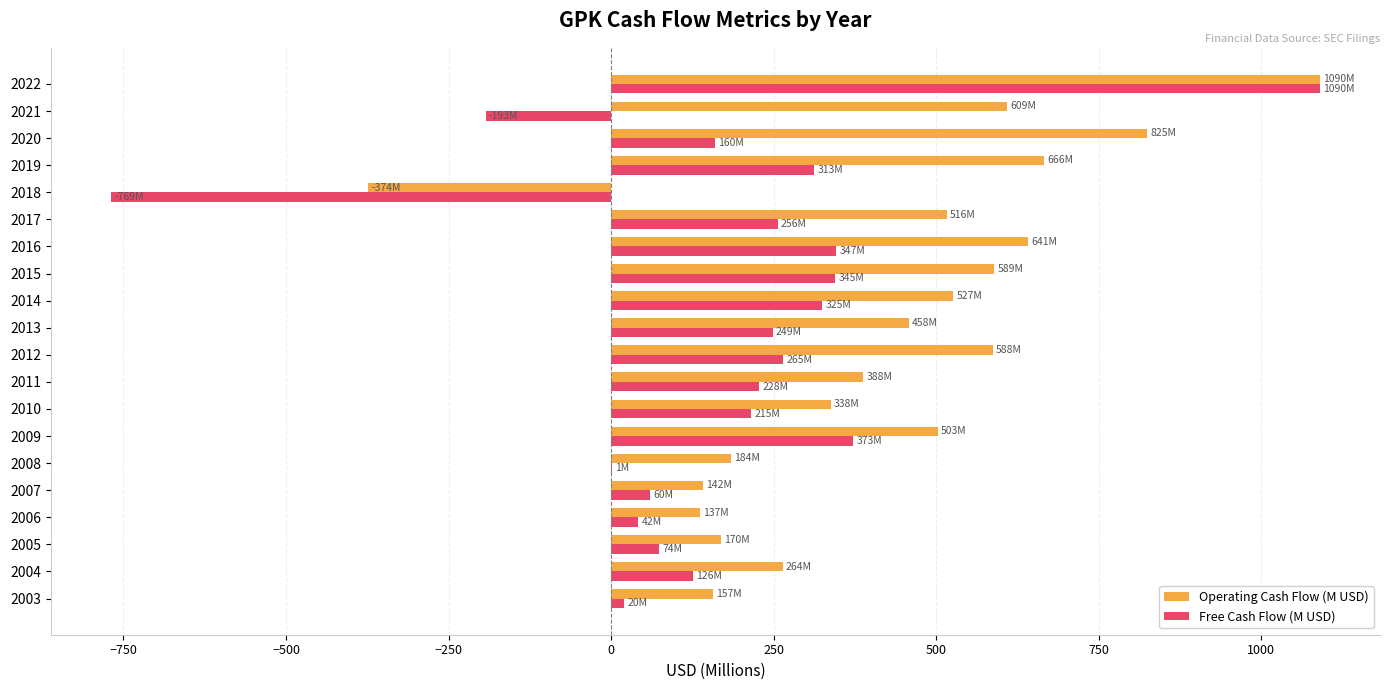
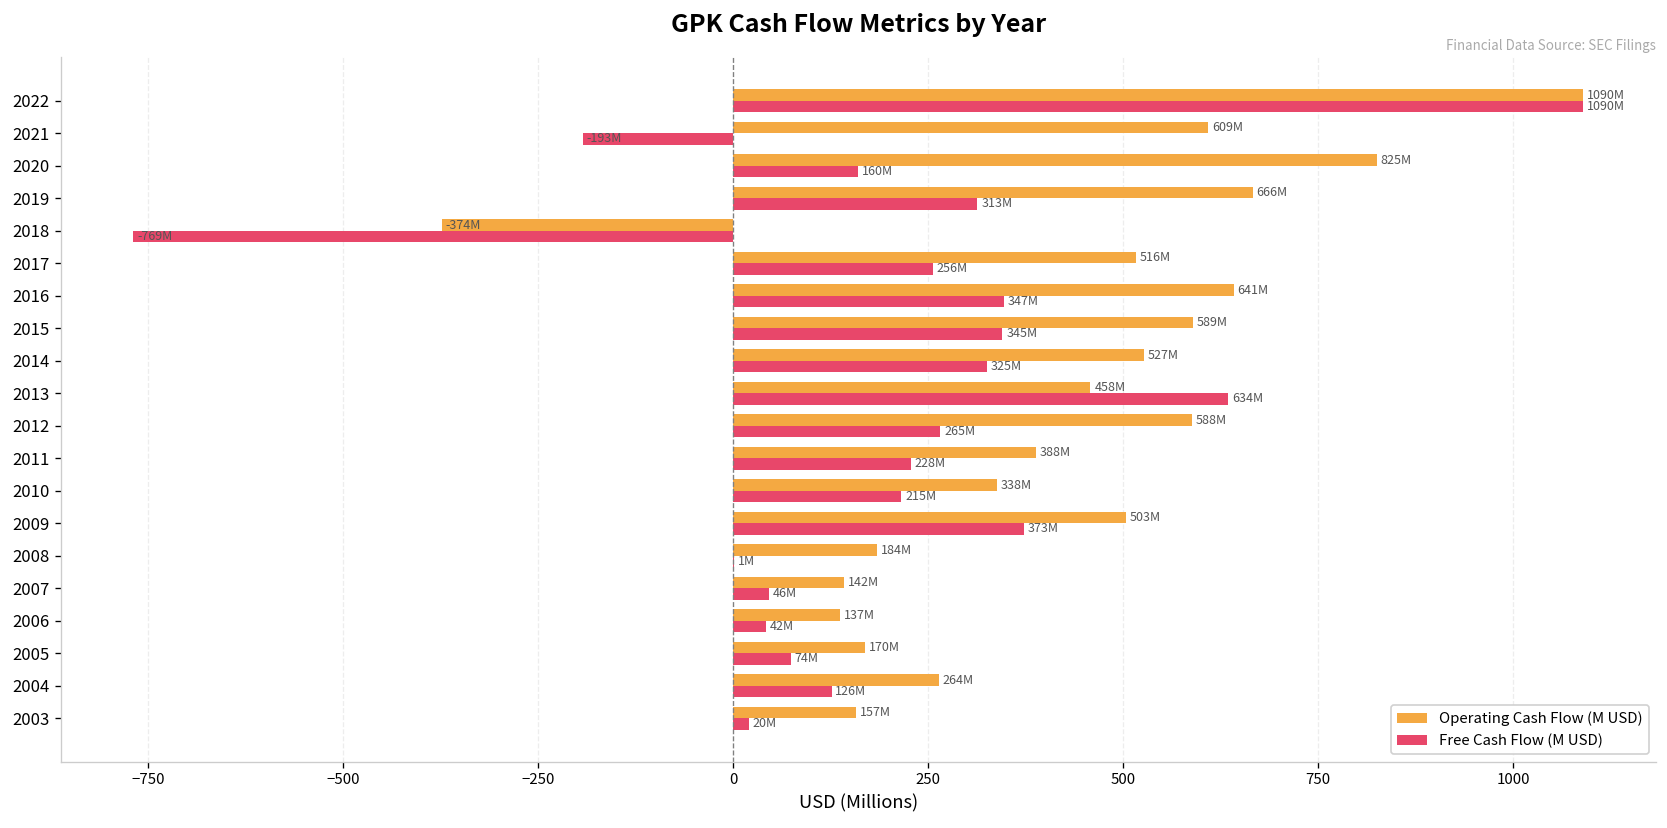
  {
    "Operating Cash Flow (M USD)": {
      "2022": "1090M",
      "2021": "609M",
      "2020": "825M",
      "2019": "666M",
      "2018": "-374M",
      "2017": "516M",
      "2016": "641M",
      "2015": "589M",
      "2014": "527M",
      "2013": "458M",
      "2012": "588M",
      "2011": "388M",
      "2010": "338M",
      "2009": "503M",
      "2008": "184M",
      "2007": "142M",
      "2006": "137M",
      "2005": "170M",
      "2004": "264M",
      "2003": "157M"
    },
    "Free Cash Flow (M USD)": {
      "2022": "1090M",
      "2021": "-193M",
      "2020": "160M",
      "2019": "313M",
      "2018": "-769M",
      "2017": "256M",
      "2016": "347M",
      "2015": "345M",
      "2014": "325M",
-     "2013": "249M",
+     "2013": "634M",
      "2012": "265M",
      "2011": "228M",
      "2010": "215M",
      "2009": "373M",
      "2008": "1M",
-     "2007": "60M",
+     "2007": "46M",
      "2006": "42M",
      "2005": "74M",
      "2004": "126M",
      "2003": "20M"
    }
  }
